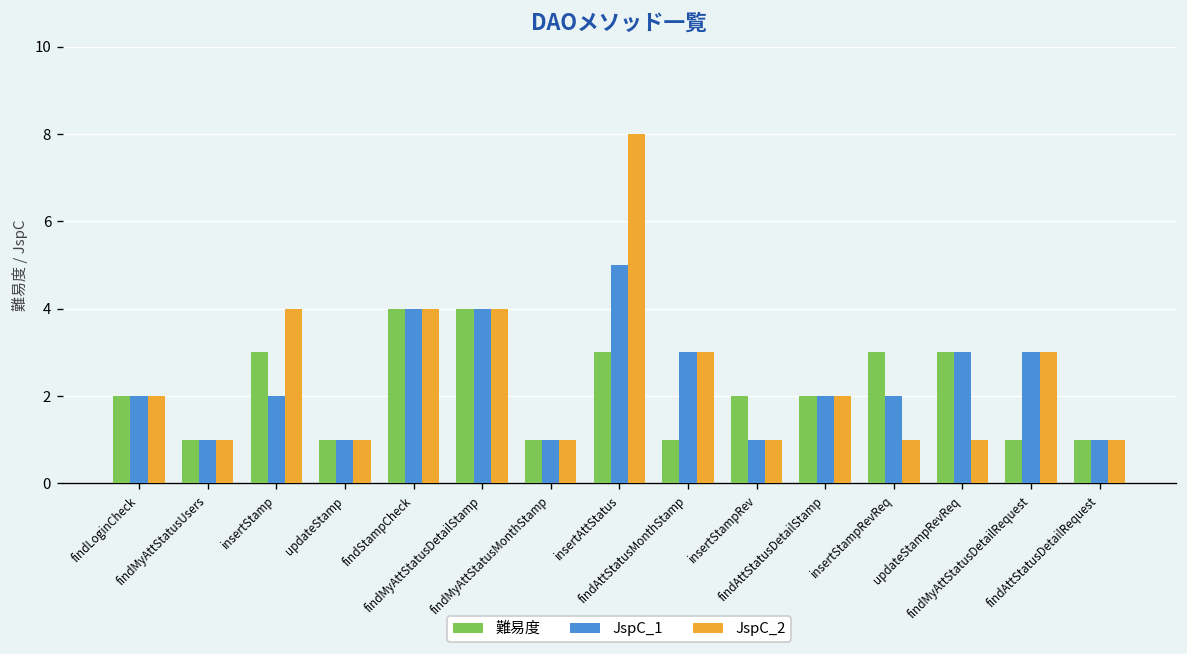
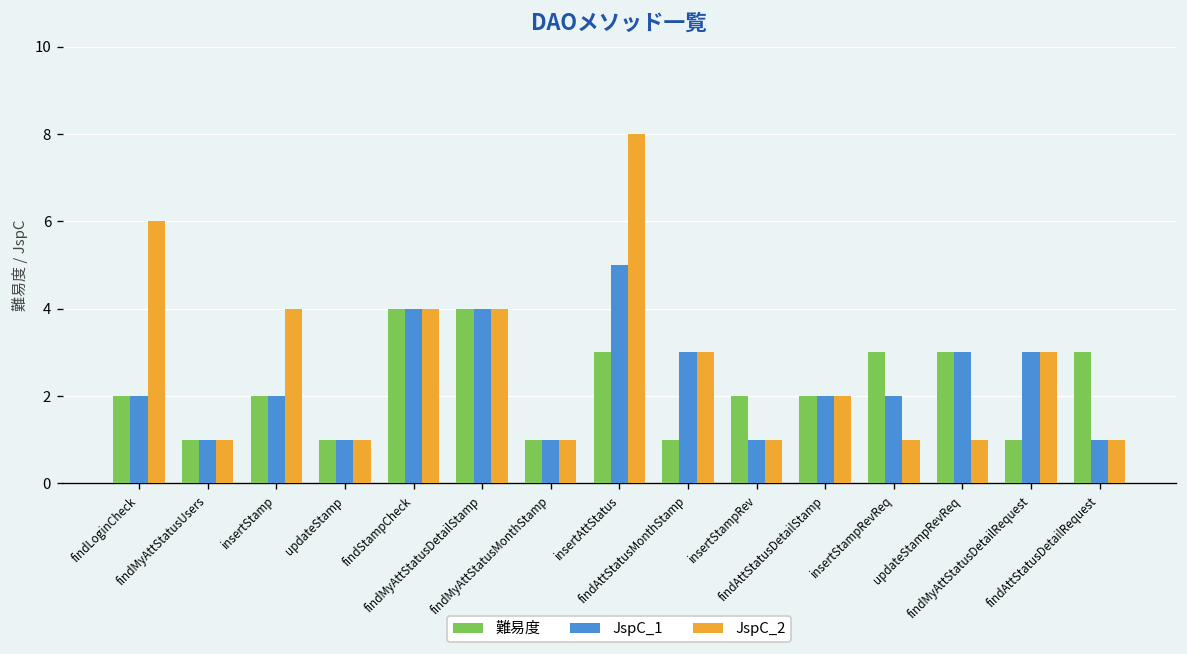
  {
    "難易度": {
      "findLoginCheck": 2,
      "findMyAttStatusUsers": 1,
-     "insertStamp": 3,
+     "insertStamp": 2,
      "updateStamp": 1,
      "findStampCheck": 4,
      "findMyAttStatusDetailStamp": 4,
      "findMyAttStatusMonthStamp": 1,
      "insertAttStatus": 3,
      "findAttStatusMonthStamp": 1,
      "insertStampRev": 2,
      "findAttStatusDetailStamp": 2,
      "insertStampRevReq": 3,
      "updateStampRevReq": 3,
      "findMyAttStatusDetailRequest": 1,
-     "findAttStatusDetailRequest": 1
+     "findAttStatusDetailRequest": 3
    },
    "JspC_1": {
      "findLoginCheck": 2,
      "findMyAttStatusUsers": 1,
      "insertStamp": 2,
      "updateStamp": 1,
      "findStampCheck": 4,
      "findMyAttStatusDetailStamp": 4,
      "findMyAttStatusMonthStamp": 1,
      "insertAttStatus": 5,
      "findAttStatusMonthStamp": 3,
      "insertStampRev": 1,
      "findAttStatusDetailStamp": 2,
      "insertStampRevReq": 2,
      "updateStampRevReq": 3,
      "findMyAttStatusDetailRequest": 3,
      "findAttStatusDetailRequest": 1
    },
    "JspC_2": {
-     "findLoginCheck": 2,
+     "findLoginCheck": 6,
      "findMyAttStatusUsers": 1,
      "insertStamp": 4,
      "updateStamp": 1,
      "findStampCheck": 4,
      "findMyAttStatusDetailStamp": 4,
      "findMyAttStatusMonthStamp": 1,
      "insertAttStatus": 8,
      "findAttStatusMonthStamp": 3,
      "insertStampRev": 1,
      "findAttStatusDetailStamp": 2,
      "insertStampRevReq": 1,
      "updateStampRevReq": 1,
      "findMyAttStatusDetailRequest": 3,
      "findAttStatusDetailRequest": 1
    }
  }
